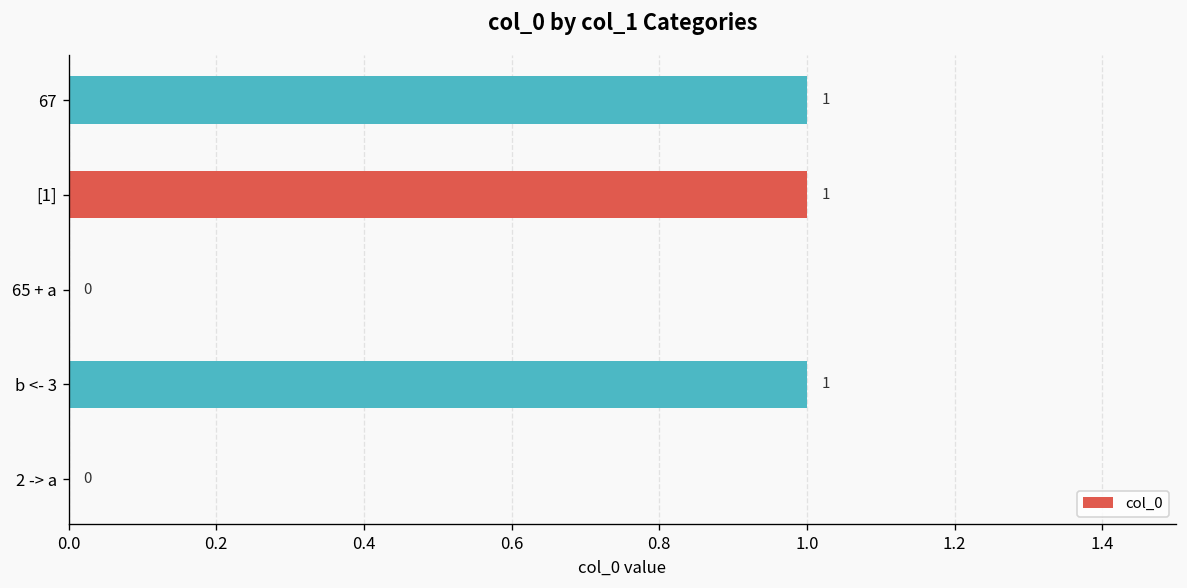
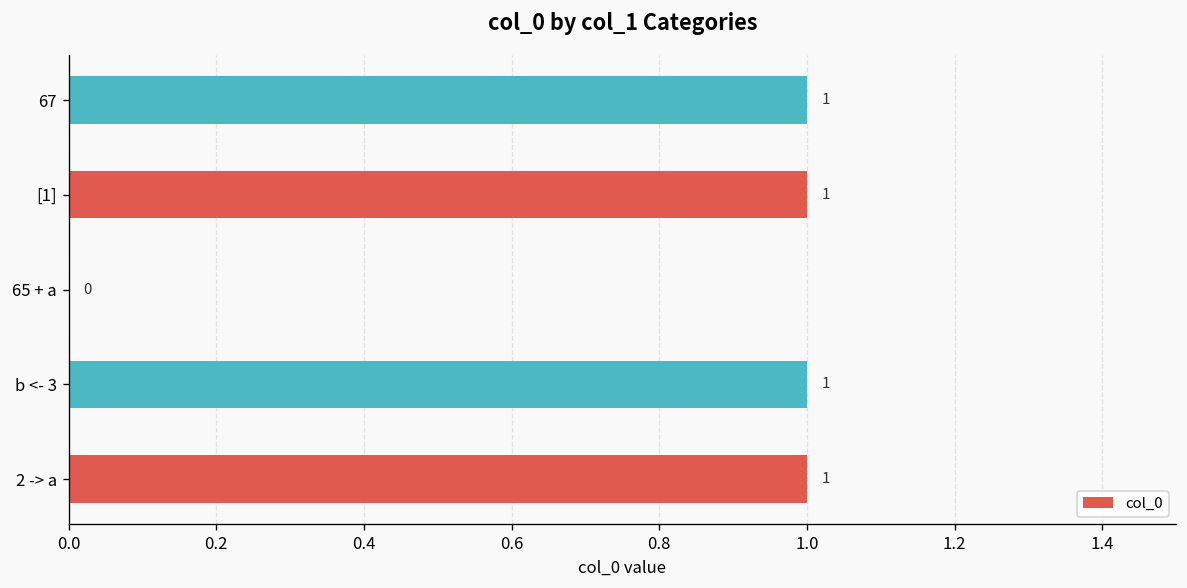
  {
    "67": 1,
    "[1]": 1,
    "65 + a": 0,
    "b <- 3": 1,
-   "2 -> a": 0
+   "2 -> a": 1
  }
